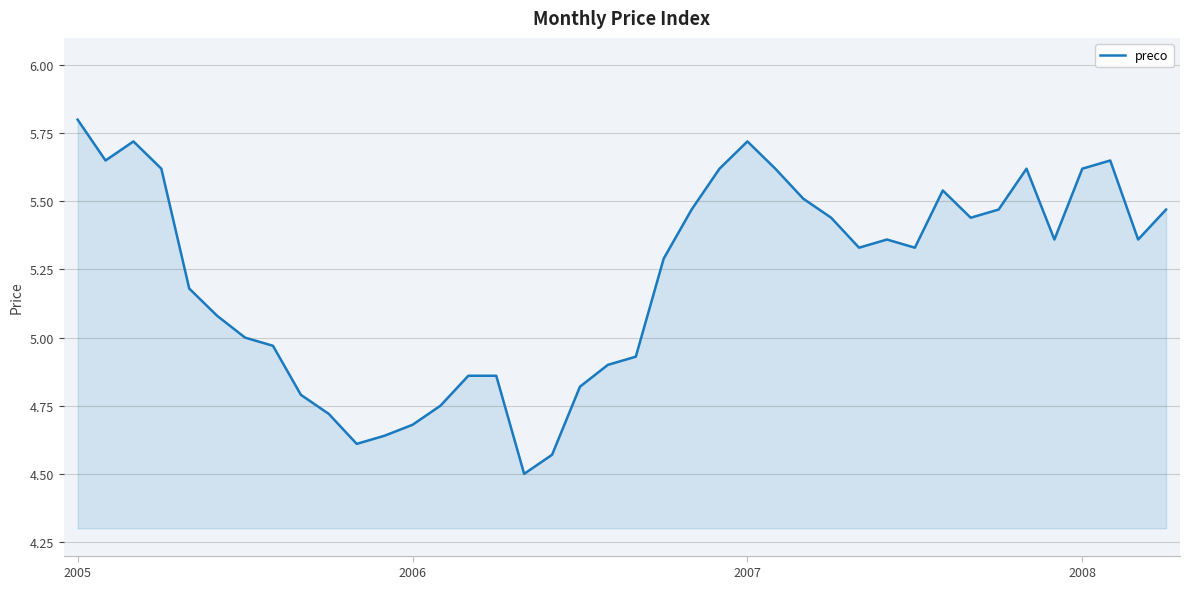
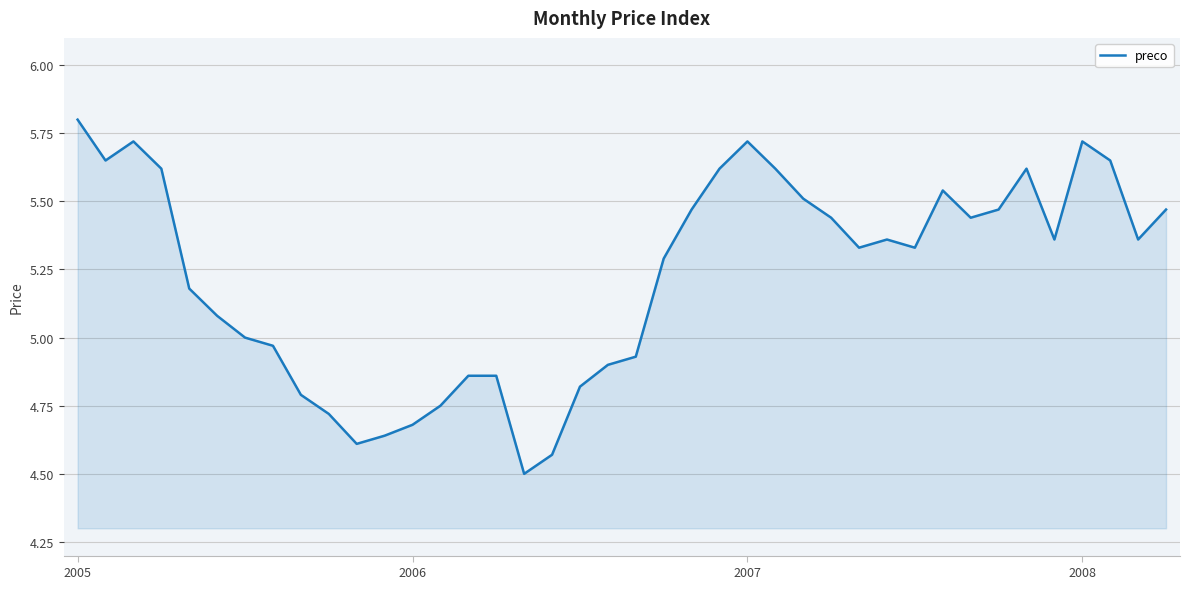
  {
    "2005": 5.80,
    "2006": 4.68,
    "2007": 5.72,
-   "2008": 5.62
+   "2008": 5.72
  }
